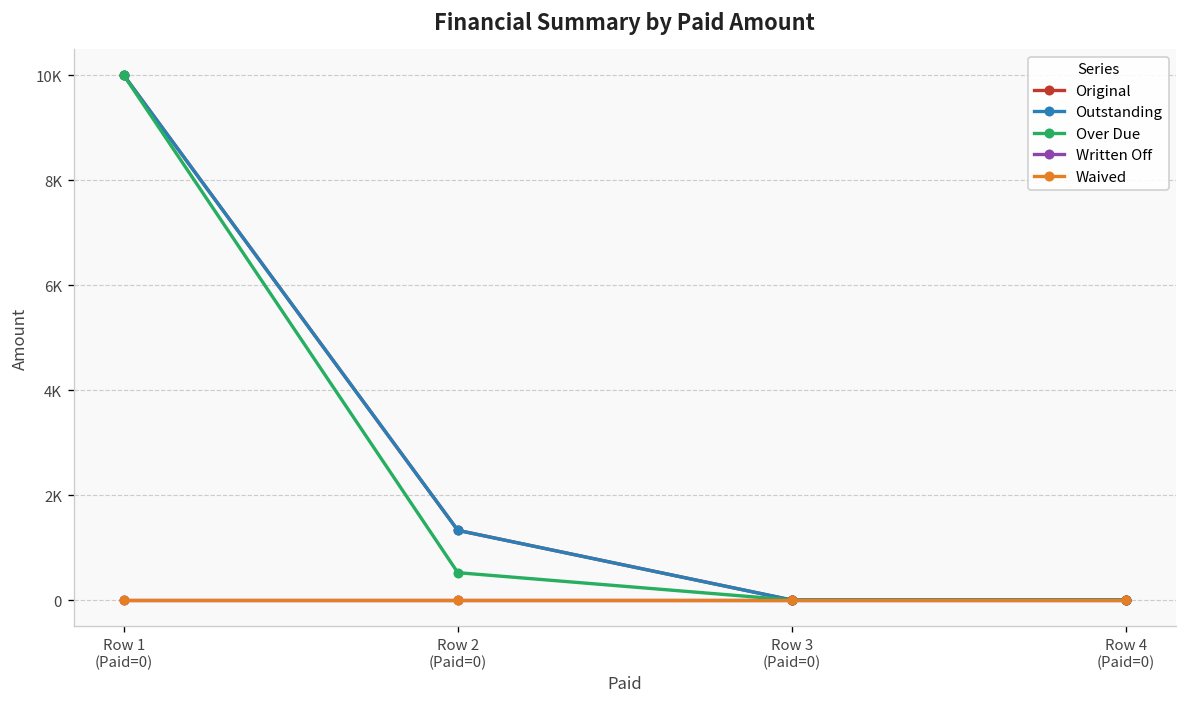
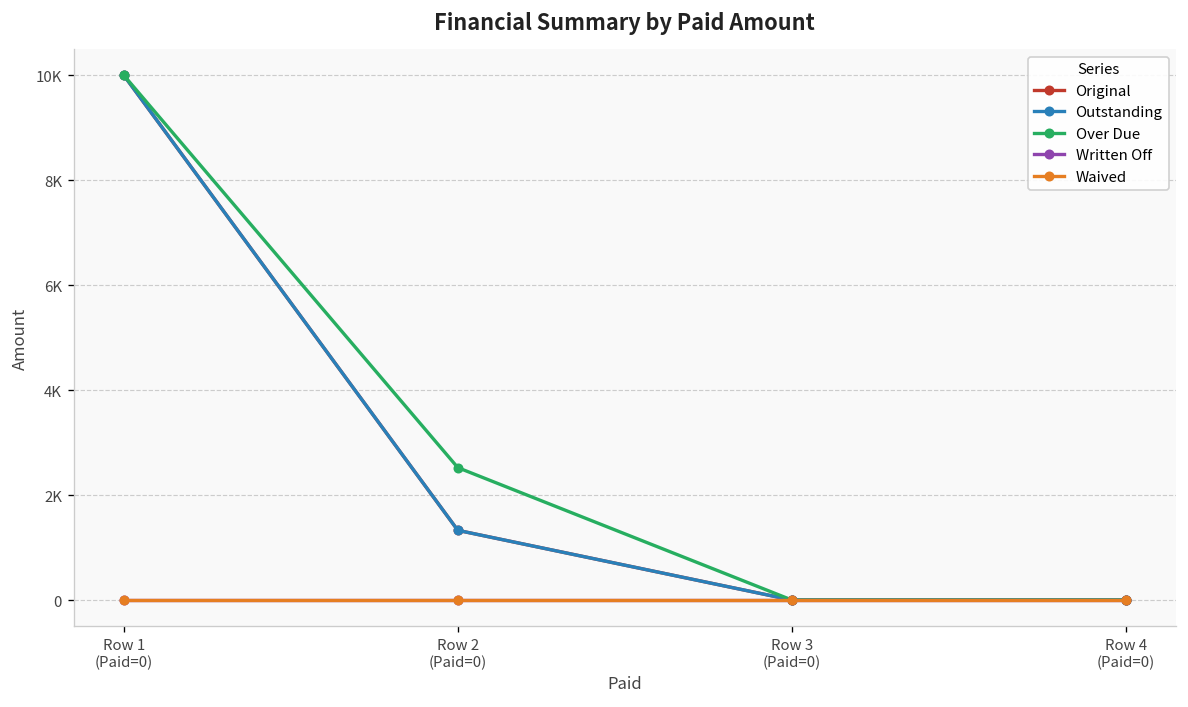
  {
    "Outstanding": {
      "Row 2 (Paid=0)": 1300
    },
    "Over Due": {
-     "Row 2 (Paid=0)": 500
+     "Row 2 (Paid=0)": 2500
    },
    "Waived": {
      "Row 1 (Paid=0)": 0,
      "Row 2 (Paid=0)": 0
    }
  }
